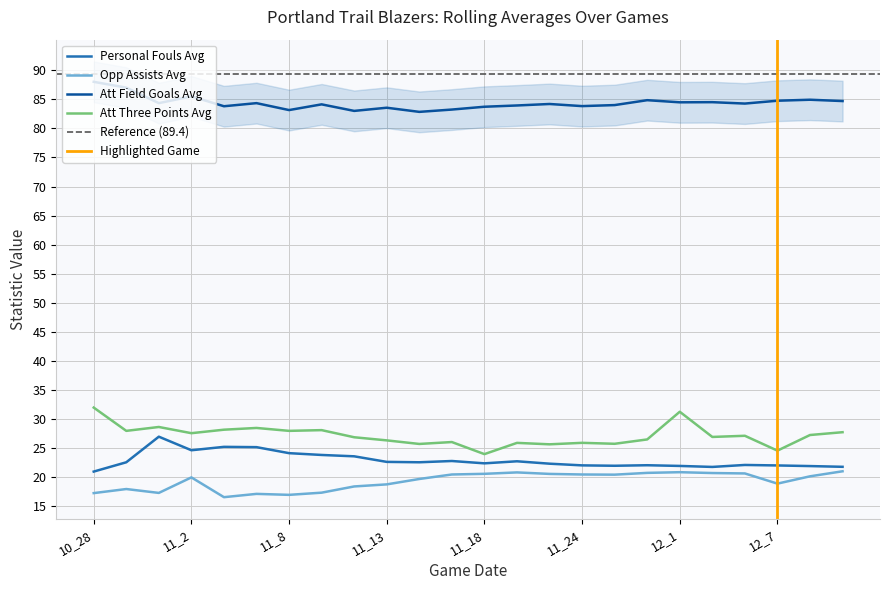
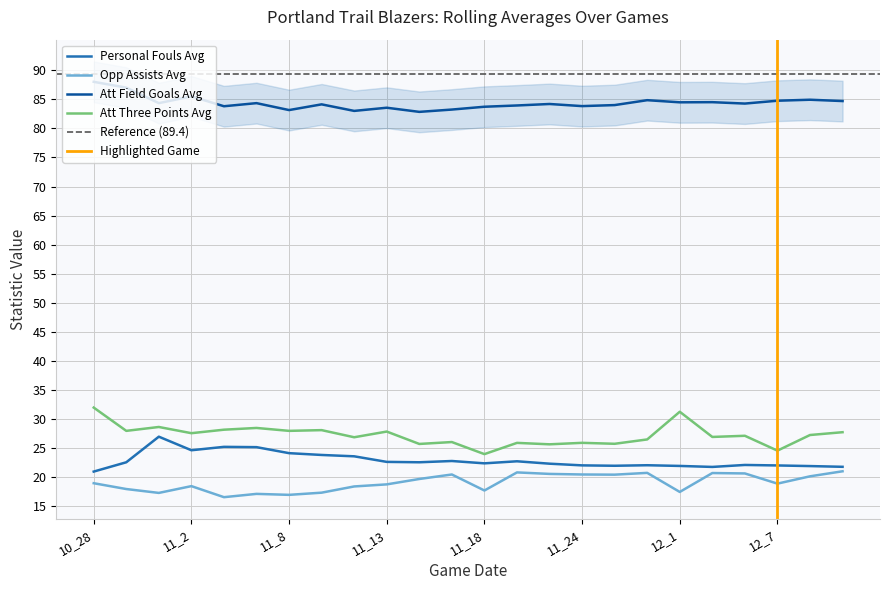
  {
    "Opp Assists Avg": {
-     "10_28": 17,
-     "11_2": 20,
+     "10_28": 19,
+     "11_2": 19,
      "11_8": 17,
      "11_13": 19,
-     "11_18": 21,
+     "11_18": 18,
      "11_24": 21,
-     "12_1": 21,
+     "12_1": 18,
      "12_7": 19
    },
    "Att Three Points Avg": {
      "10_28": 32,
      "11_2": 28,
      "11_8": 28,
-     "11_13": 26,
+     "11_13": 28,
      "11_18": 24,
      "11_24": 26,
      "12_1": 31,
      "12_7": 25
    }
  }
